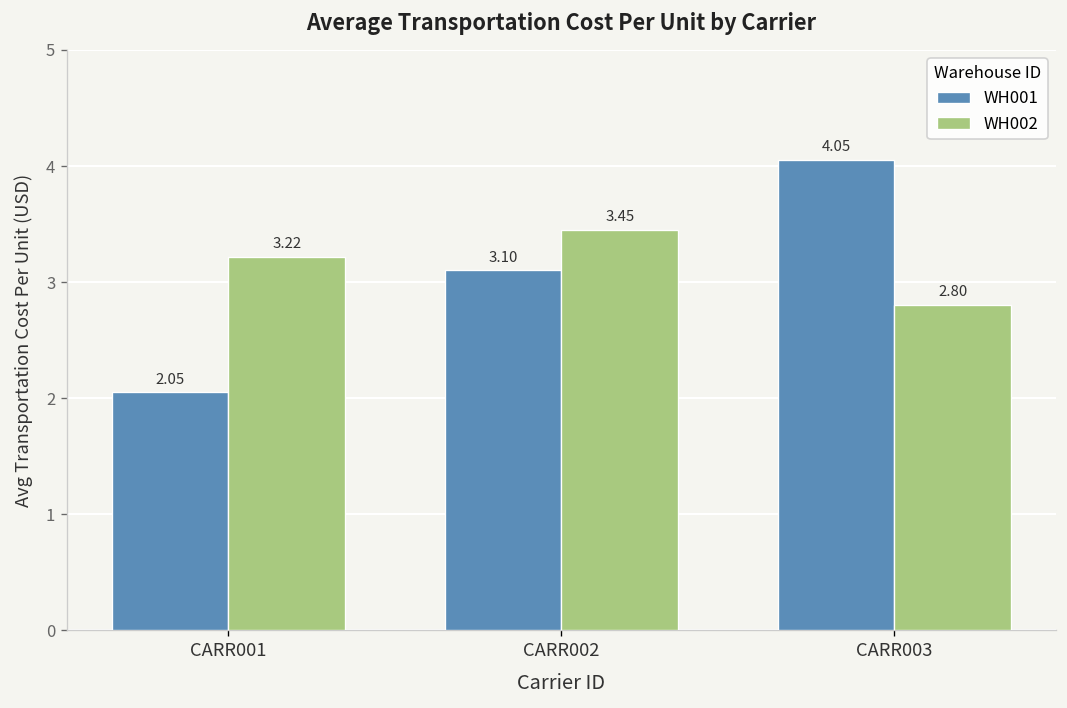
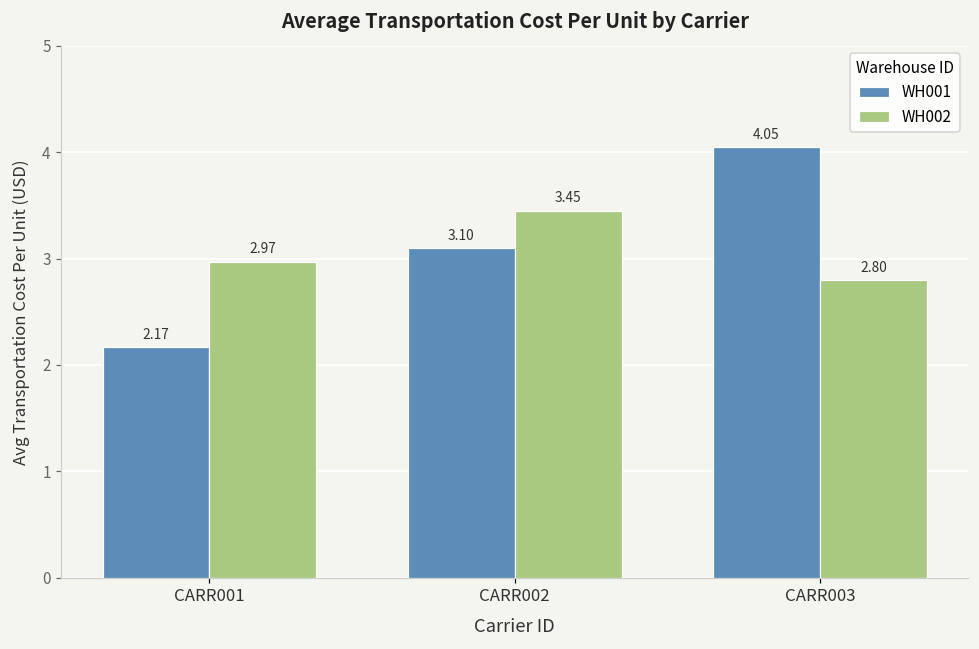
  {
    "WH001": {
-     "CARR001": 2.05,
+     "CARR001": 2.17,
      "CARR002": 3.10,
      "CARR003": 4.05
    },
    "WH002": {
-     "CARR001": 3.22,
+     "CARR001": 2.97,
      "CARR002": 3.45,
      "CARR003": 2.80
    }
  }
